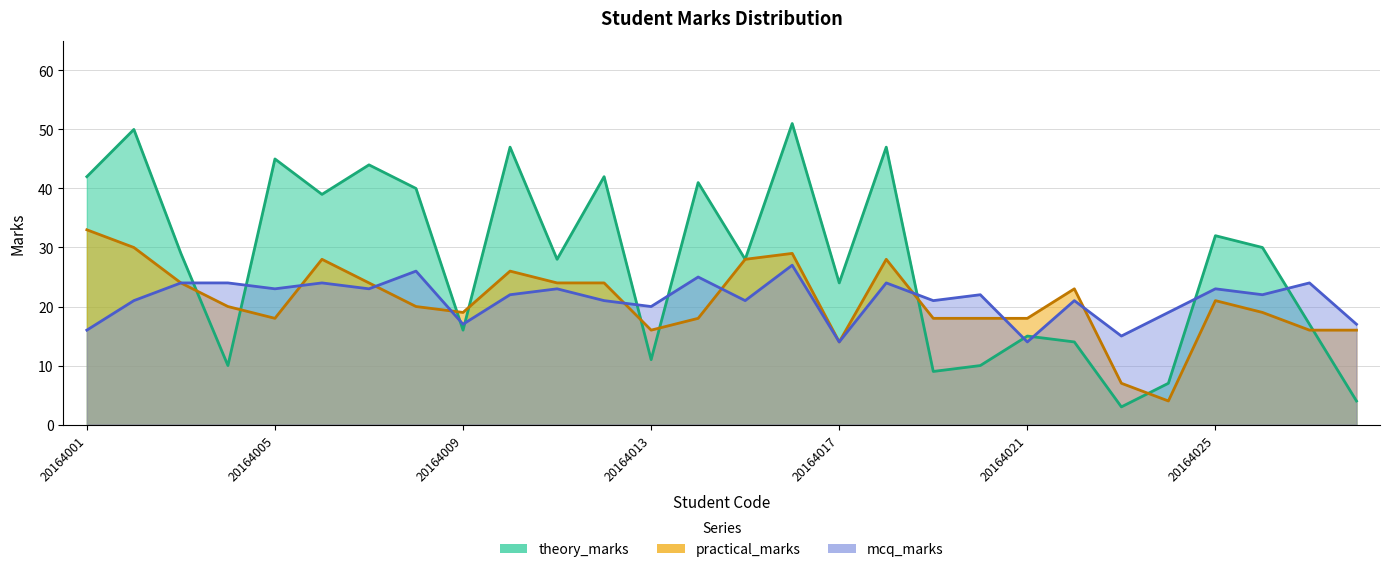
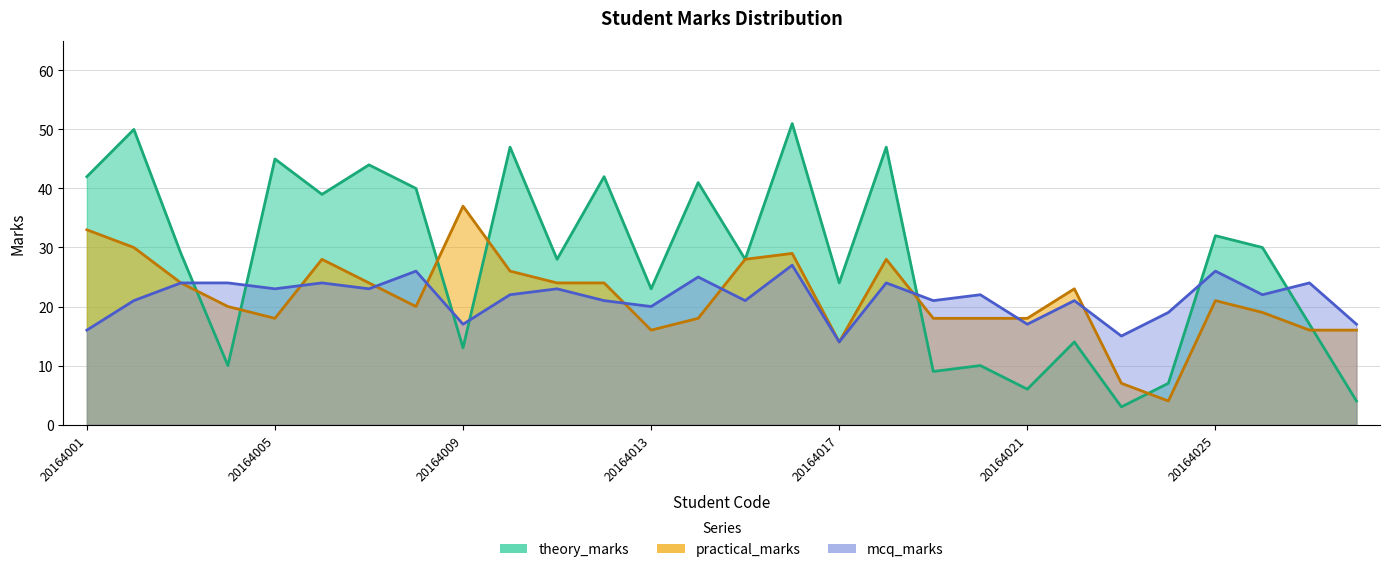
  {
    "theory_marks": {
      "20164001": 42,
      "20164005": 45,
-     "20164009": 16,
-     "20164013": 11,
+     "20164009": 13,
+     "20164013": 23,
      "20164017": 24,
-     "20164021": 15,
+     "20164021": 6,
      "20164025": 32
    },
    "practical_marks": {
      "20164001": 33,
      "20164005": 18,
-     "20164009": 19,
+     "20164009": 37,
      "20164013": 16,
      "20164021": 18,
      "20164025": 21
    },
    "mcq_marks": {
      "20164001": 16,
      "20164005": 23,
      "20164009": 17,
      "20164013": 20,
-     "20164021": 14,
-     "20164025": 23
+     "20164021": 17,
+     "20164025": 26
    }
  }
